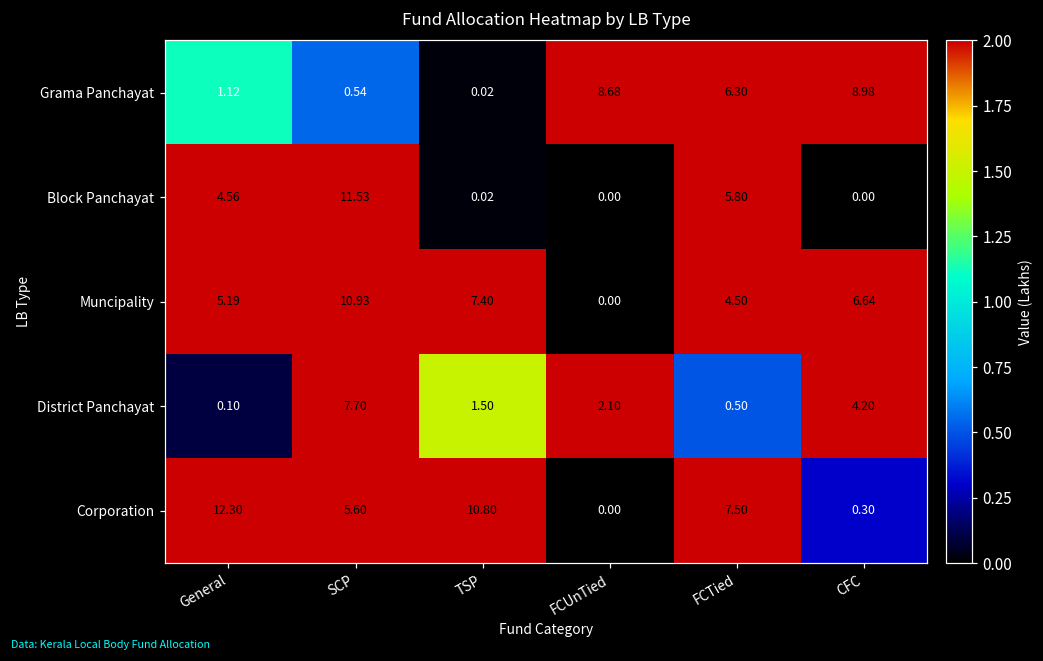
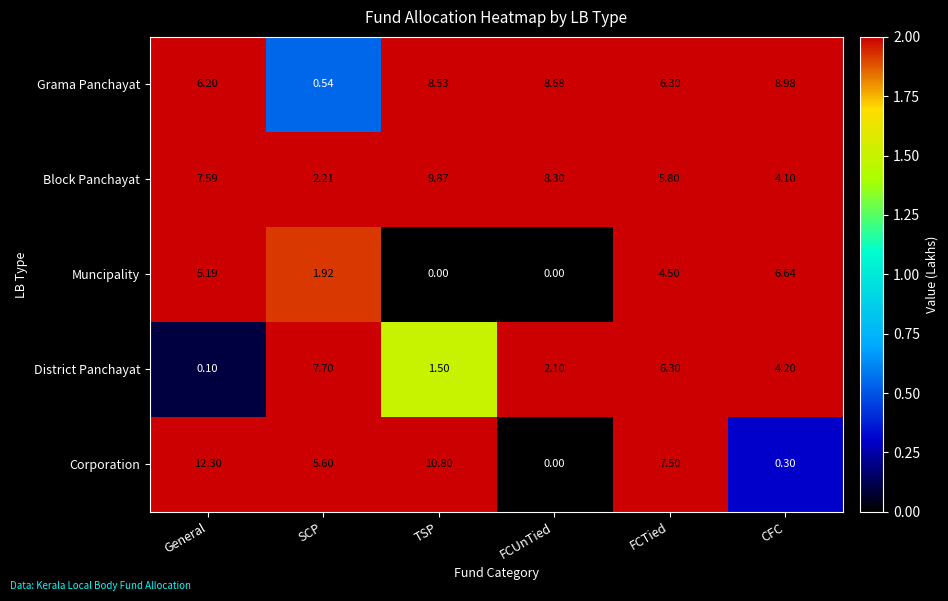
  {
    "Grama Panchayat": {
-     "General": 1.12,
+     "General": 6.20,
      "SCP": 0.54,
-     "TSP": 0.02,
+     "TSP": 8.53,
      "FCUnTied": 8.68,
      "FCTied": 6.30,
      "CFC": 8.98
    },
    "Block Panchayat": {
-     "General": 4.56,
-     "SCP": 11.53,
-     "TSP": 0.02,
-     "FCUnTied": 0.00,
+     "General": 7.59,
+     "SCP": 2.21,
+     "TSP": 9.87,
+     "FCUnTied": 8.30,
      "FCTied": 5.80,
-     "CFC": 0.00
+     "CFC": 4.10
    },
    "Muncipality": {
      "General": 5.19,
-     "SCP": 10.93,
-     "TSP": 7.40,
+     "SCP": 1.92,
+     "TSP": 0.00,
      "FCUnTied": 0.00,
      "FCTied": 4.50,
      "CFC": 6.64
    },
    "District Panchayat": {
      "General": 0.10,
      "SCP": 7.70,
      "TSP": 1.50,
      "FCUnTied": 2.10,
-     "FCTied": 0.50,
+     "FCTied": 6.30,
      "CFC": 4.20
    },
    "Corporation": {
      "General": 12.30,
      "SCP": 5.60,
      "TSP": 10.80,
      "FCUnTied": 0.00,
      "FCTied": 7.50,
      "CFC": 0.30
    }
  }
